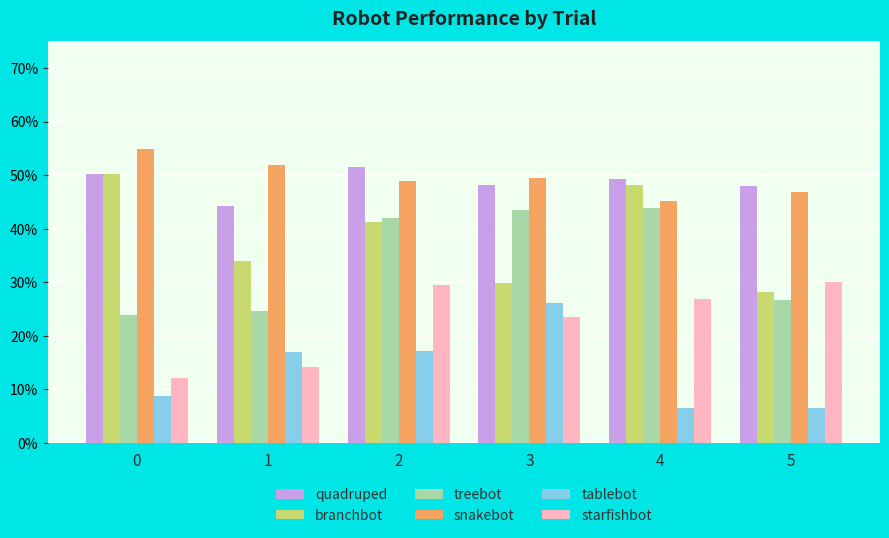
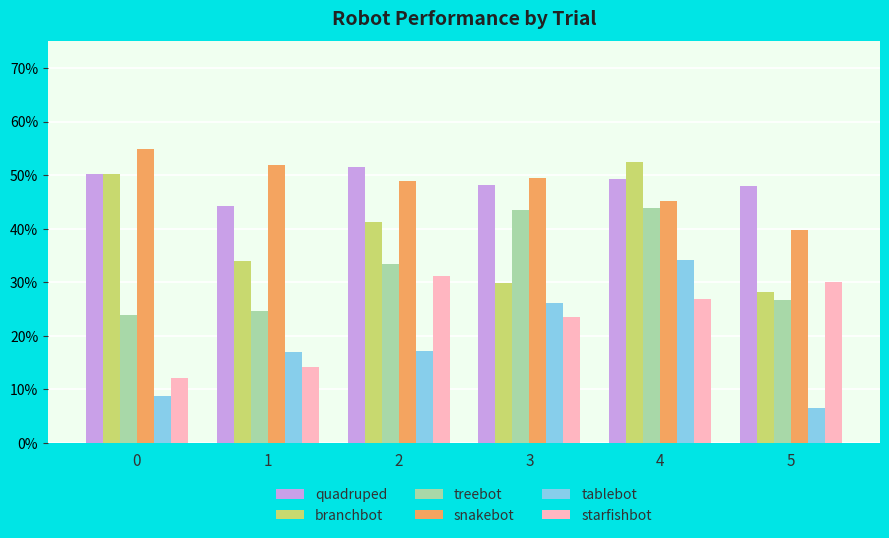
  {
    "quadruped": {
      "0": "50%",
      "1": "44%",
      "2": "52%",
      "3": "48%",
      "4": "49%",
      "5": "48%"
    },
    "branchbot": {
      "0": "50%",
      "1": "34%",
      "2": "41%",
      "3": "30%",
-     "4": "48%",
+     "4": "53%",
      "5": "28%"
    },
    "treebot": {
      "0": "24%",
      "1": "25%",
-     "2": "42%",
+     "2": "33%",
      "3": "44%",
      "4": "44%",
      "5": "27%"
    },
    "snakebot": {
      "0": "55%",
      "1": "52%",
      "2": "49%",
      "3": "49%",
      "4": "45%",
-     "5": "47%"
+     "5": "40%"
    },
    "tablebot": {
      "0": "9%",
      "1": "17%",
      "2": "17%",
      "3": "26%",
-     "4": "7%",
+     "4": "34%",
      "5": "7%"
    },
    "starfishbot": {
      "0": "12%",
      "1": "14%",
-     "2": "29%",
+     "2": "31%",
      "3": "24%",
      "4": "27%",
      "5": "30%"
    }
  }
